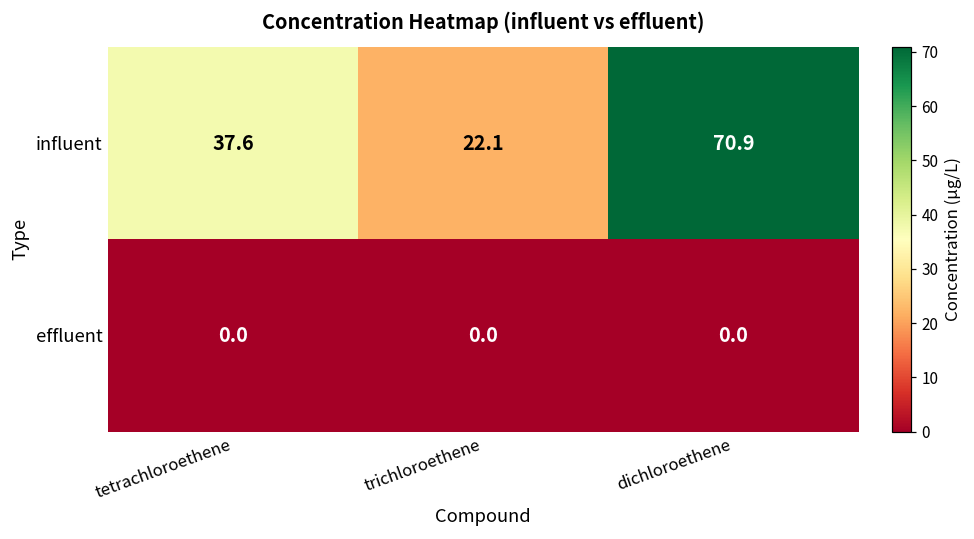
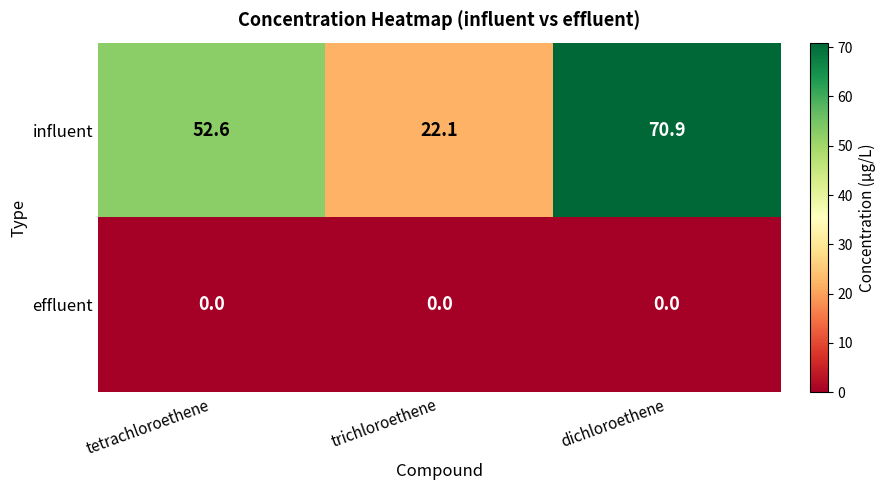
  {
    "influent": {
-     "tetrachloroethene": 37.6,
+     "tetrachloroethene": 52.6,
      "trichloroethene": 22.1,
      "dichloroethene": 70.9
    },
    "effluent": {
      "tetrachloroethene": 0.0,
      "trichloroethene": 0.0,
      "dichloroethene": 0.0
    }
  }
